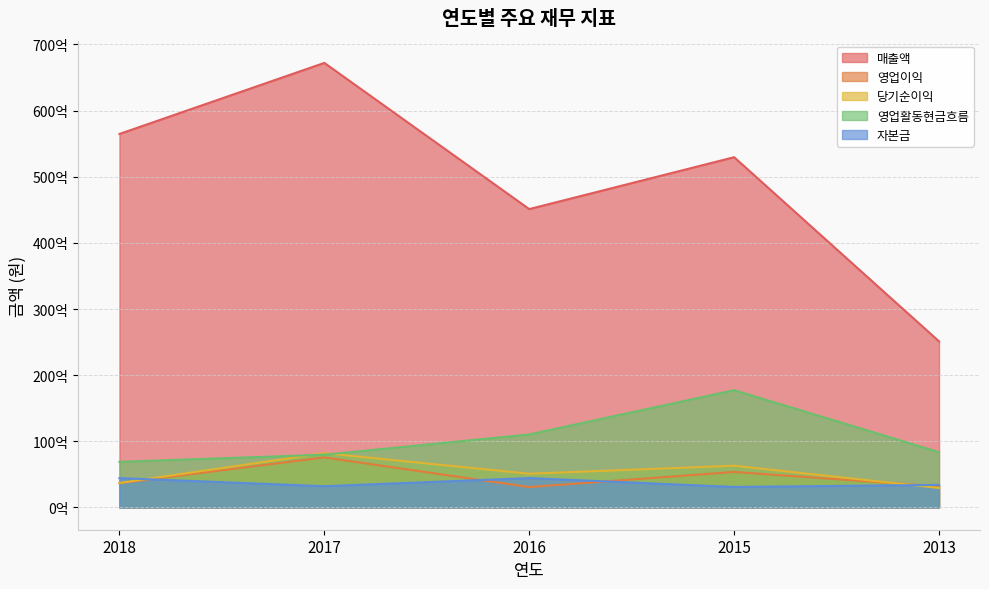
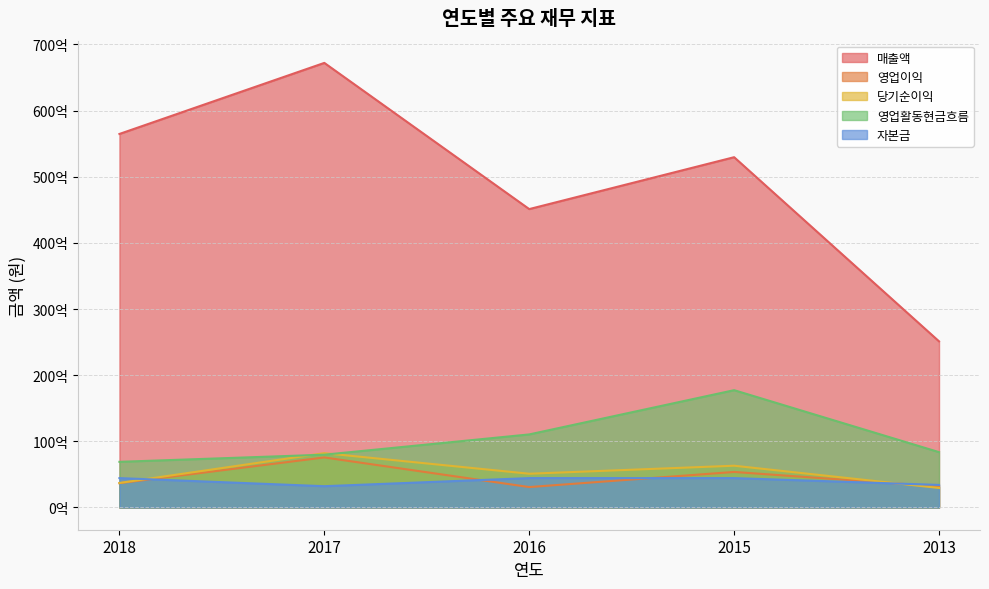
  {
    "영업활동현금흐름": {
      "2018": "70억",
      "2016": "110억",
      "2015": "180억",
      "2013": "80억"
    },
    "자본금": {
      "2018": "40억",
      "2017": "30억",
      "2016": "40억",
-     "2015": "30억"
+     "2015": "40억"
    }
  }
